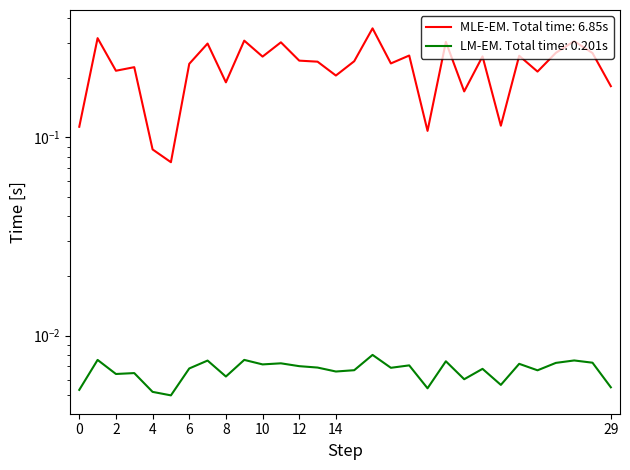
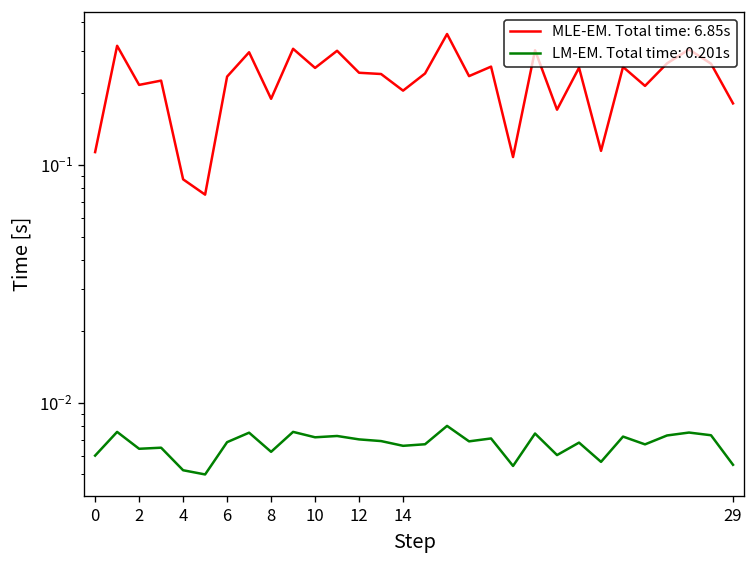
  {
    "MLE-EM. Total time: 6.85s": {
      "0": 0.11,
      "29": 0.18
    },
    "LM-EM. Total time: 0.201s": {
-     "0": 0.0053,
+     "0": 0.0060,
      "29": 0.0055
    }
  }
